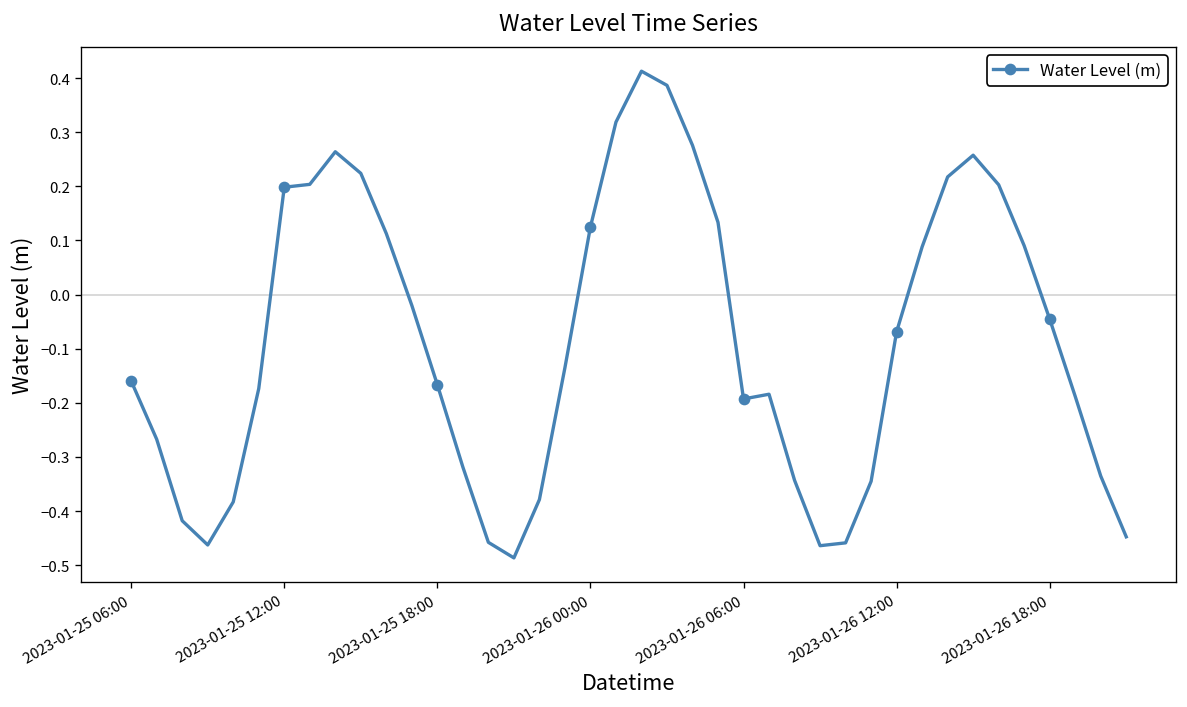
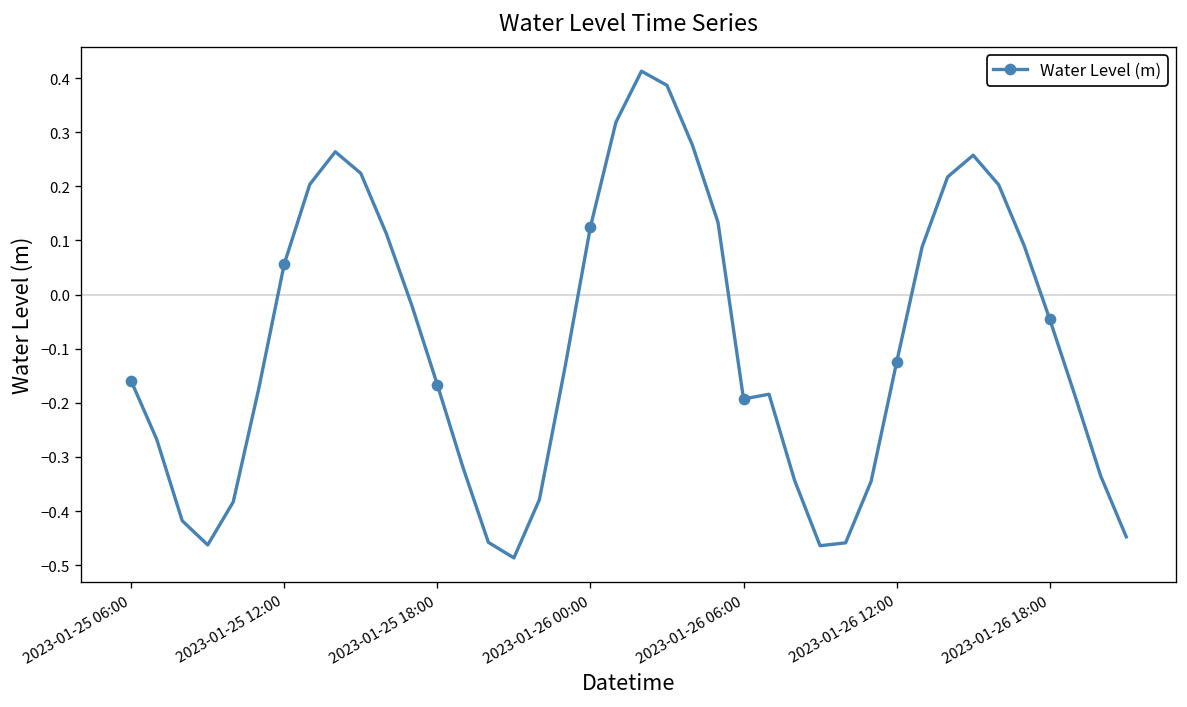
  {
    "2023-01-25 06:00": -0.16,
-   "2023-01-25 12:00": 0.20,
+   "2023-01-25 12:00": 0.06,
    "2023-01-25 18:00": -0.17,
    "2023-01-26 00:00": 0.13,
    "2023-01-26 06:00": -0.19,
-   "2023-01-26 12:00": -0.07,
+   "2023-01-26 12:00": -0.13,
    "2023-01-26 18:00": -0.05
  }
